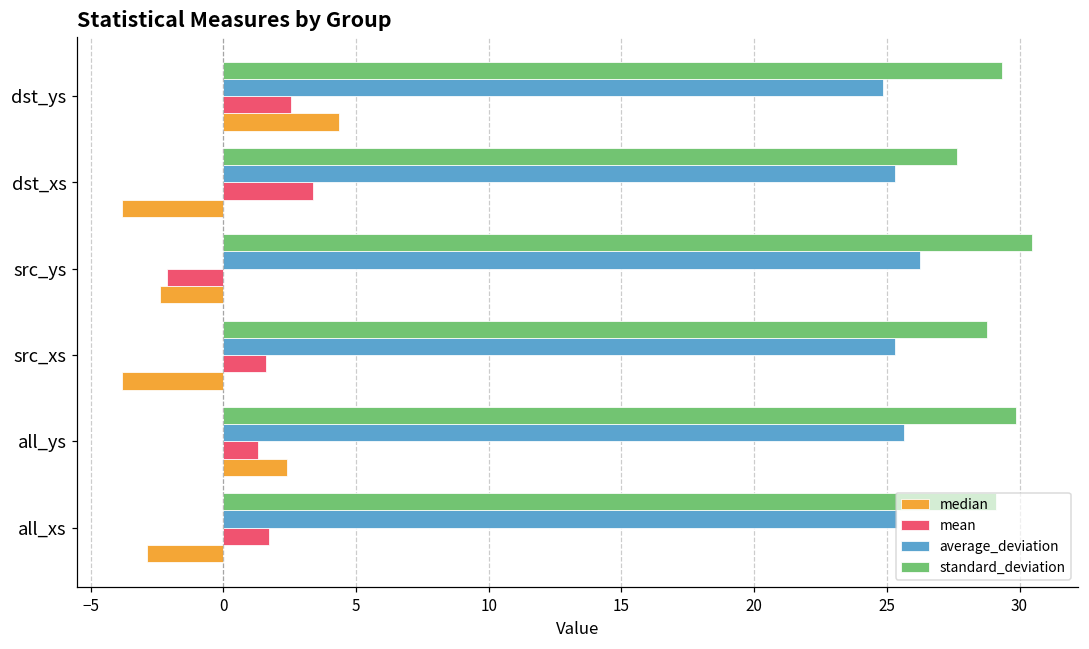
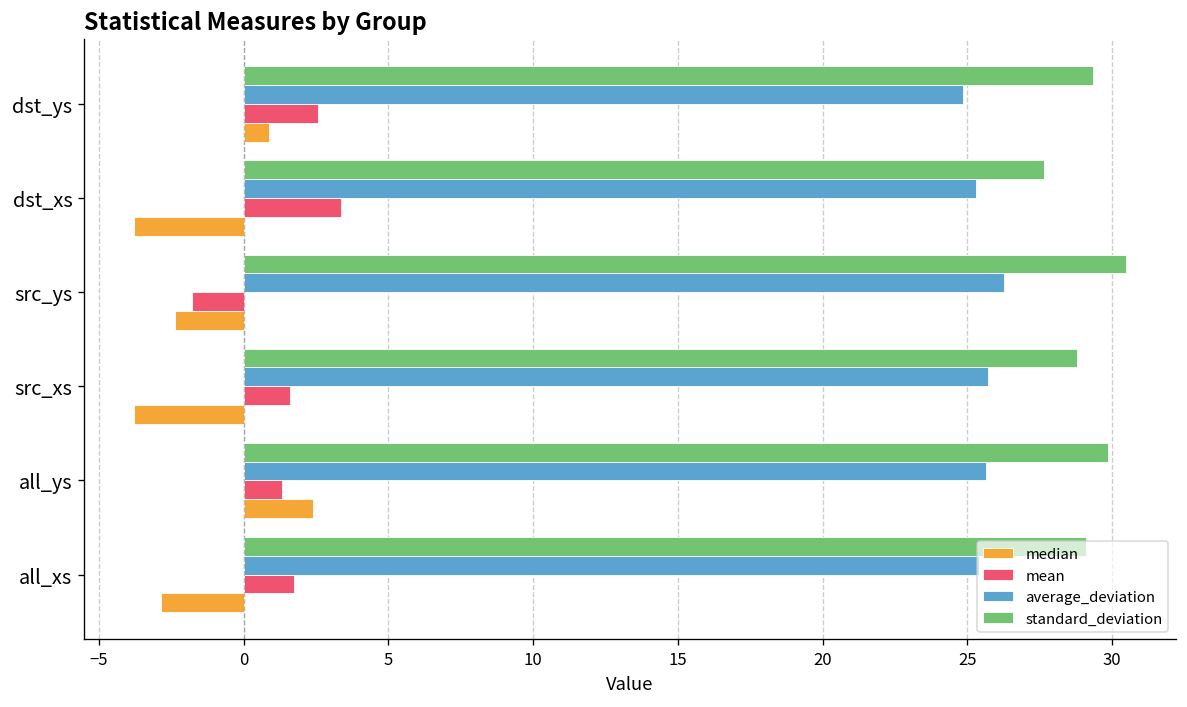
  {
    "median": {
-     "dst_ys": 4.3,
+     "dst_ys": 0.9,
      "dst_xs": -3.8,
      "src_ys": -2.4,
      "src_xs": -3.8,
      "all_ys": 2.4,
      "all_xs": -2.9
    },
    "mean": {
      "dst_ys": 2.6,
      "dst_xs": 3.4,
-     "src_ys": -2.1,
+     "src_ys": -1.8,
      "src_xs": 1.6,
      "all_ys": 1.3,
      "all_xs": 1.7
    },
    "average_deviation": {
      "dst_ys": 24.8,
      "dst_xs": 25.3,
      "src_ys": 26.3,
-     "src_xs": 25.3,
+     "src_xs": 25.7,
      "all_ys": 25.6
    },
    "standard_deviation": {
      "dst_ys": 29.3,
      "dst_xs": 27.6,
      "src_ys": 30.5,
      "src_xs": 28.8,
      "all_ys": 29.9
    }
  }
